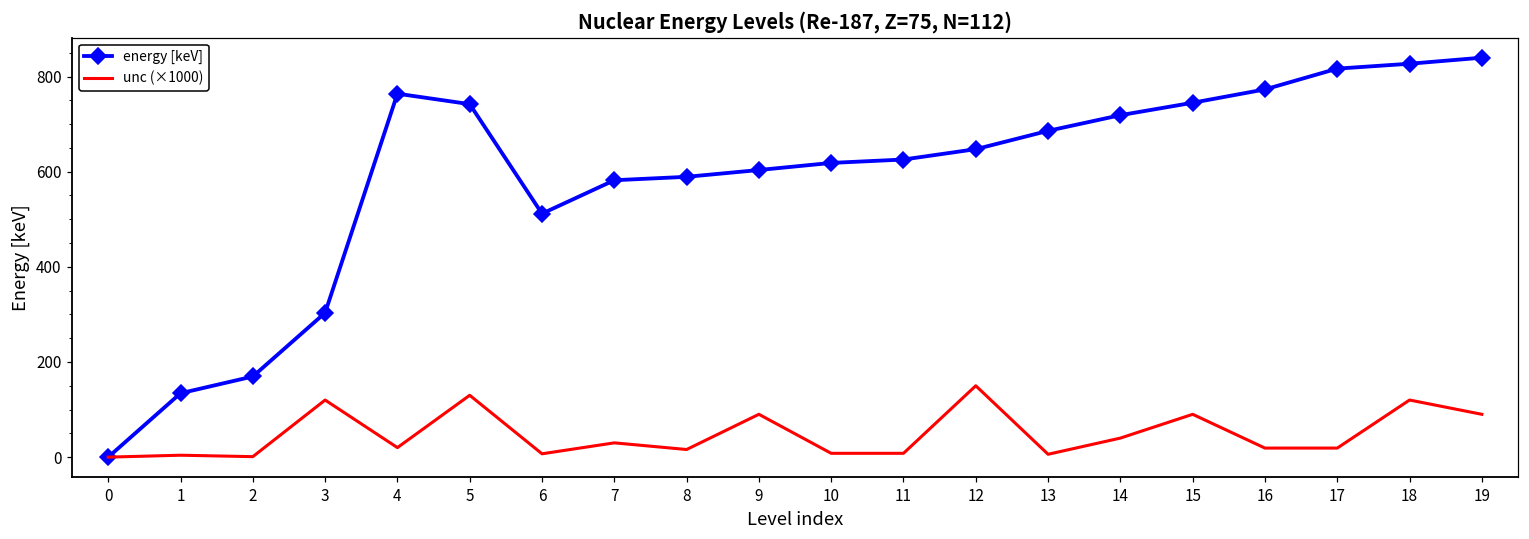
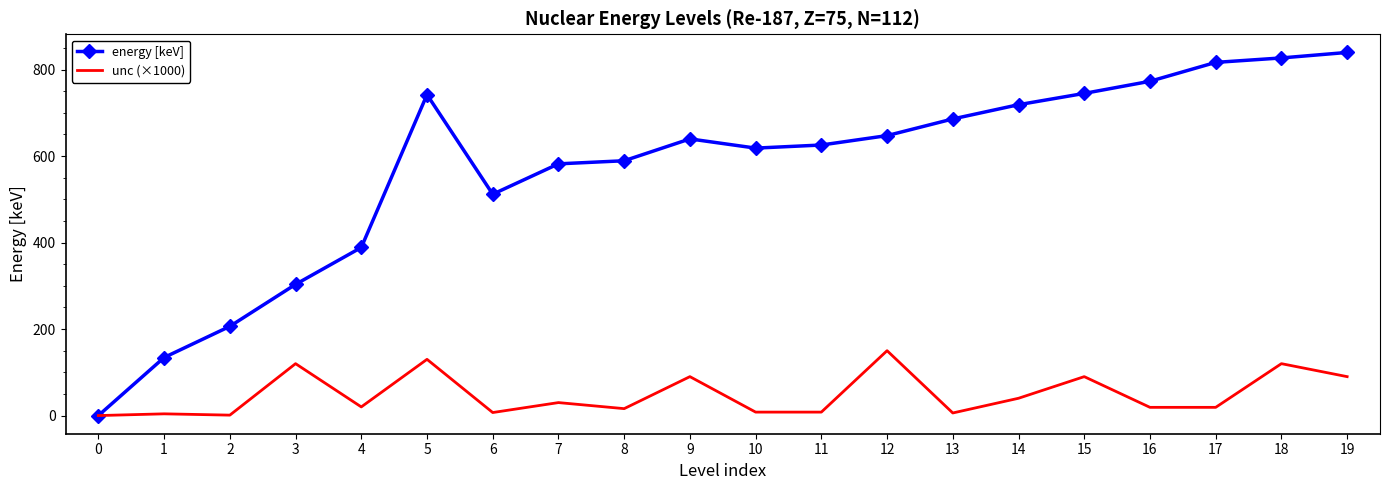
  {
    "energy [keV]": {
      "1": 130,
-     "2": 170,
+     "2": 210,
      "3": 300,
-     "4": 760,
+     "4": 390,
      "5": 740,
      "6": 510,
      "7": 580,
      "8": 590,
-     "9": 600,
+     "9": 640,
      "10": 620,
      "11": 630,
      "12": 650,
      "13": 690,
      "14": 720,
      "15": 740,
      "16": 770,
      "17": 820,
      "18": 830,
      "19": 840
    },
    "unc (×1000)": {
      "1": 0,
      "2": 0,
      "3": 120,
      "4": 20,
      "5": 130,
      "6": 10,
      "7": 30,
      "8": 20,
      "9": 90,
      "10": 10,
      "11": 10,
      "12": 150,
      "13": 10,
      "14": 40,
      "15": 90,
      "16": 20,
      "17": 20,
      "18": 120,
      "19": 90
    }
  }
